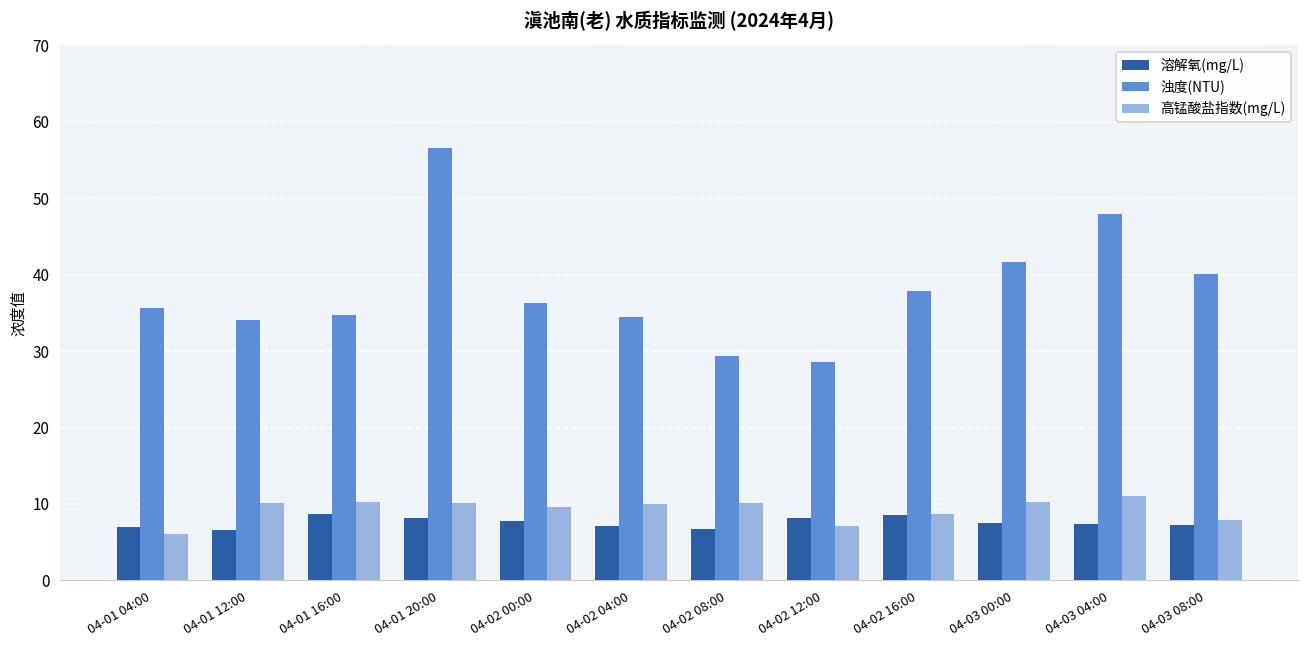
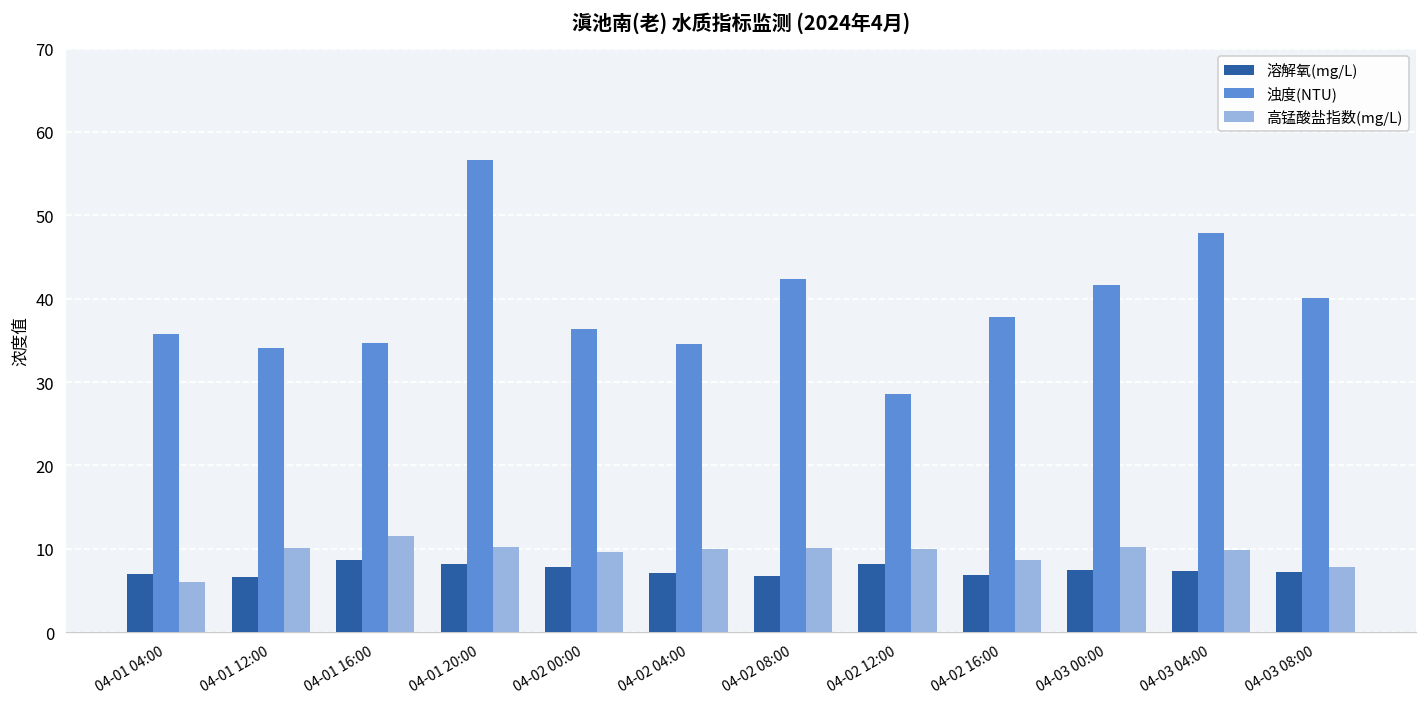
  {
    "溶解氧(mg/L)": {
      "04-01 04:00": 7,
      "04-01 12:00": 7,
      "04-01 16:00": 9,
      "04-01 20:00": 8,
      "04-02 00:00": 8,
      "04-02 04:00": 7,
      "04-02 08:00": 7,
      "04-02 12:00": 8,
-     "04-02 16:00": 9,
+     "04-02 16:00": 7,
      "04-03 00:00": 7,
      "04-03 04:00": 7,
      "04-03 08:00": 7
    },
    "浊度(NTU)": {
      "04-01 04:00": 36,
      "04-01 12:00": 34,
      "04-01 16:00": 35,
      "04-01 20:00": 57,
      "04-02 00:00": 36,
      "04-02 04:00": 35,
-     "04-02 08:00": 29,
+     "04-02 08:00": 42,
      "04-02 12:00": 29,
      "04-02 16:00": 38,
      "04-03 00:00": 42,
      "04-03 04:00": 48,
      "04-03 08:00": 40
    },
    "高锰酸盐指数(mg/L)": {
      "04-01 04:00": 6,
      "04-01 12:00": 10,
-     "04-01 16:00": 10,
+     "04-01 16:00": 12,
      "04-01 20:00": 10,
      "04-02 00:00": 10,
      "04-02 04:00": 10,
      "04-02 08:00": 10,
-     "04-02 12:00": 7,
+     "04-02 12:00": 10,
      "04-02 16:00": 9,
      "04-03 00:00": 10,
-     "04-03 04:00": 11,
+     "04-03 04:00": 10,
      "04-03 08:00": 8
    }
  }
